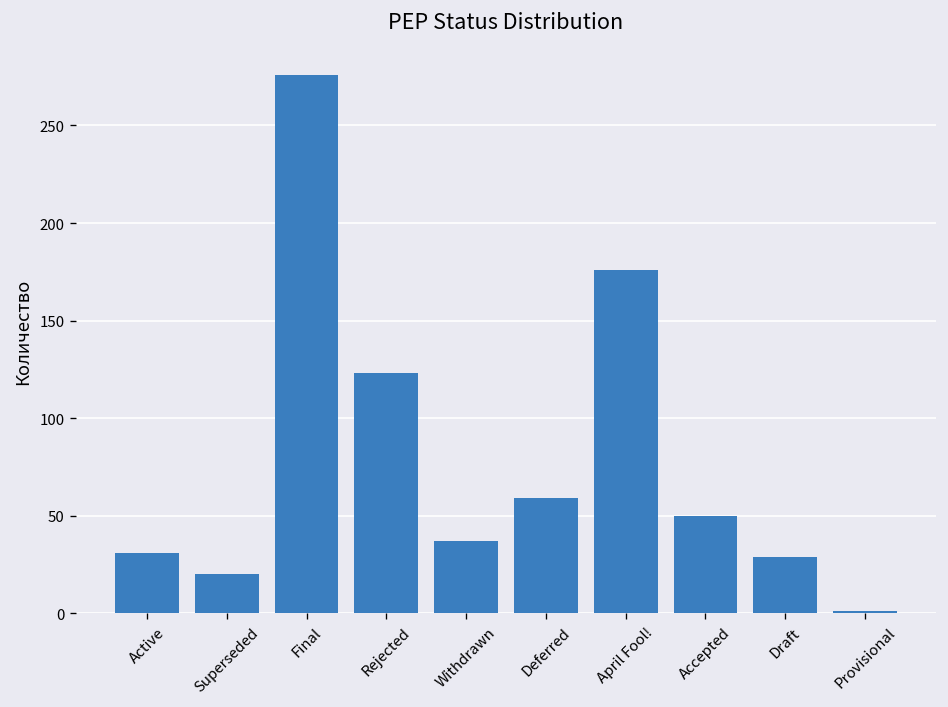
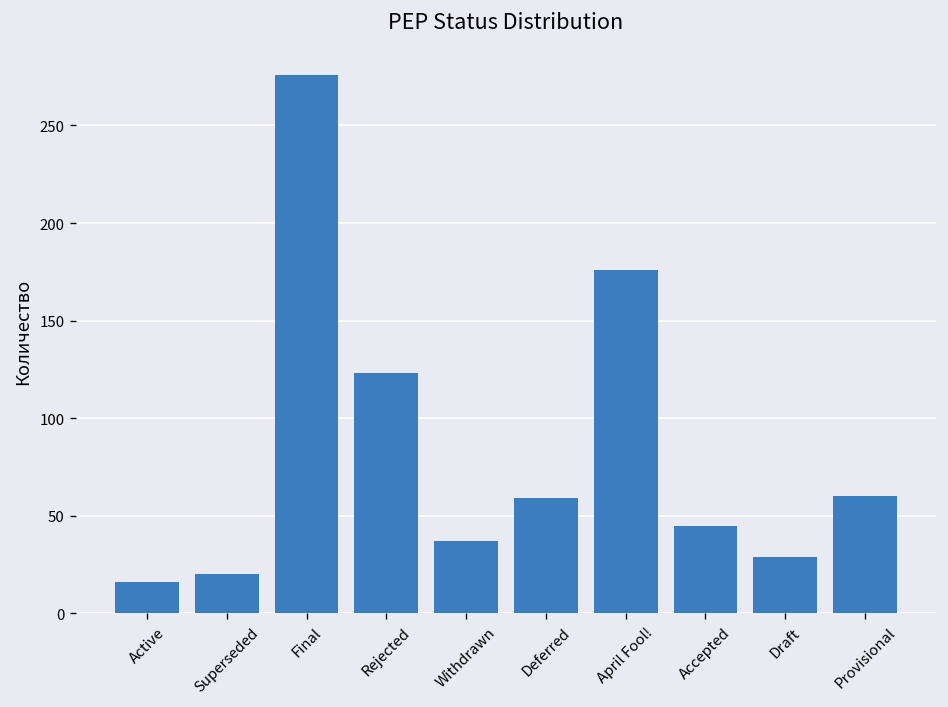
  {
-   "Active": 31,
+   "Active": 16,
    "Superseded": 20,
    "Final": 276,
    "Rejected": 123,
    "Withdrawn": 37,
    "Deferred": 59,
    "April Fool!": 176,
-   "Accepted": 50,
+   "Accepted": 45,
    "Draft": 29,
-   "Provisional": 1
+   "Provisional": 60
  }
